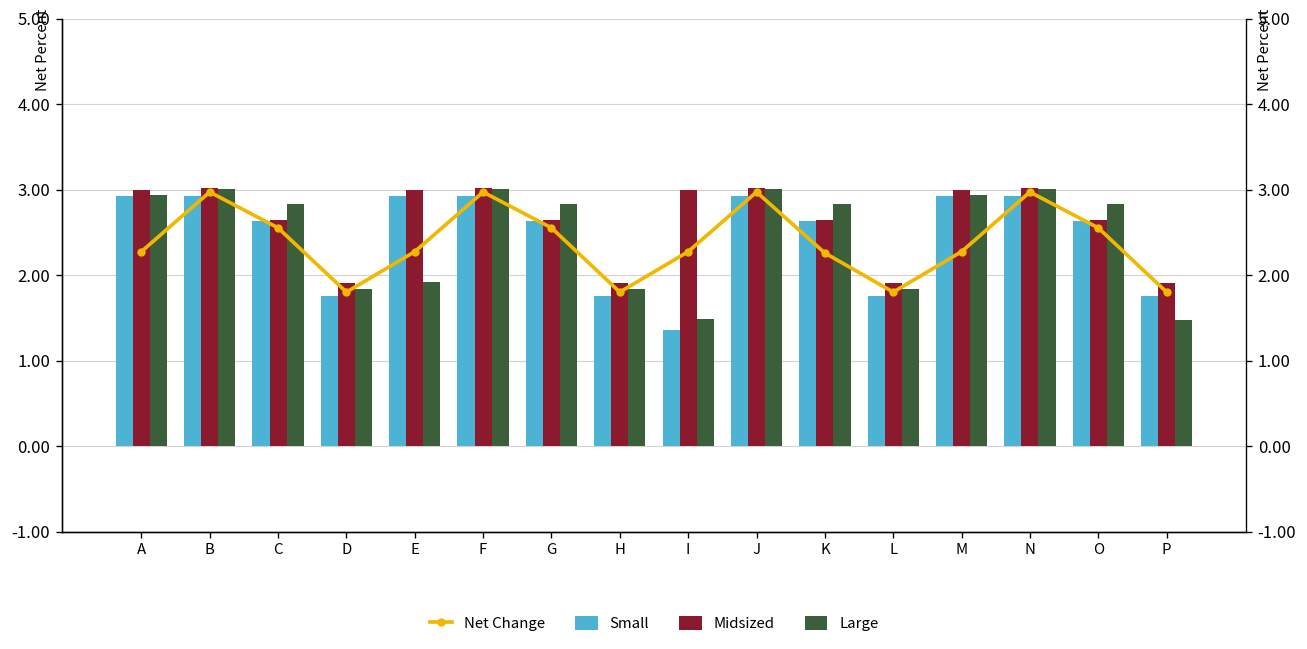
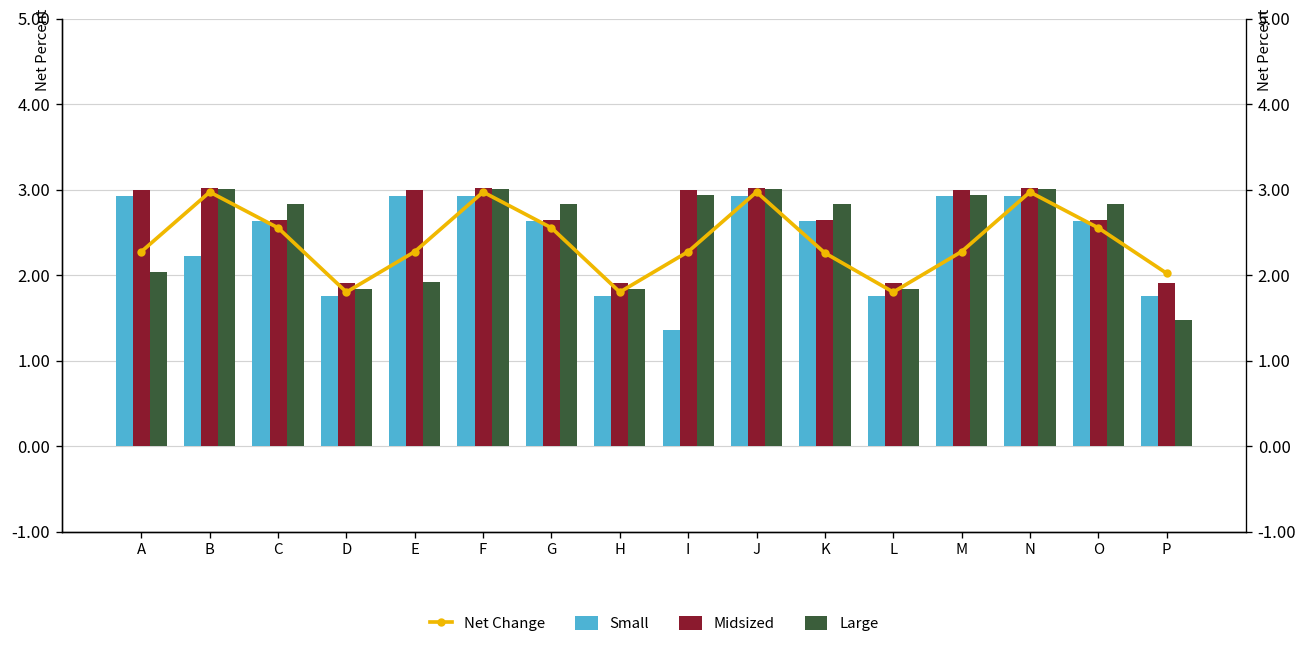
  {
    "Small": {
      "A": 2.9,
-     "B": 2.9,
+     "B": 2.2,
      "C": 2.6,
      "D": 1.8,
      "E": 2.9,
      "F": 2.9,
      "G": 2.6,
      "H": 1.8,
      "I": 1.4,
      "J": 2.9,
      "K": 2.6,
      "L": 1.8,
      "M": 2.9,
      "N": 2.9,
      "O": 2.6,
      "P": 1.8
    },
    "Net Change": {
      "A": 2.3,
      "B": 3.0,
      "C": 2.6,
      "D": 1.8,
      "E": 2.3,
      "F": 3.0,
      "G": 2.6,
      "H": 1.8,
      "I": 2.3,
      "J": 3.0,
      "K": 2.3,
      "L": 1.8,
      "M": 2.3,
      "N": 3.0,
      "O": 2.6,
-     "P": 1.8
+     "P": 2.0
    },
    "Midsized": {
      "A": 3.0,
      "B": 3.0,
      "C": 2.6,
      "D": 1.9,
      "E": 3.0,
      "F": 3.0,
      "G": 2.6,
      "H": 1.9,
      "I": 3.0,
      "J": 3.0,
      "K": 2.6,
      "L": 1.9,
      "M": 3.0,
      "N": 3.0,
      "O": 2.6,
      "P": 1.9
    },
    "Large": {
-     "A": 2.9,
+     "A": 2.0,
      "B": 3.0,
      "C": 2.8,
      "D": 1.8,
      "E": 1.9,
      "F": 3.0,
      "G": 2.8,
      "H": 1.8,
-     "I": 1.5,
+     "I": 2.9,
      "J": 3.0,
      "K": 2.8,
      "L": 1.8,
      "M": 2.9,
      "N": 3.0,
      "O": 2.8,
      "P": 1.5
    }
  }
